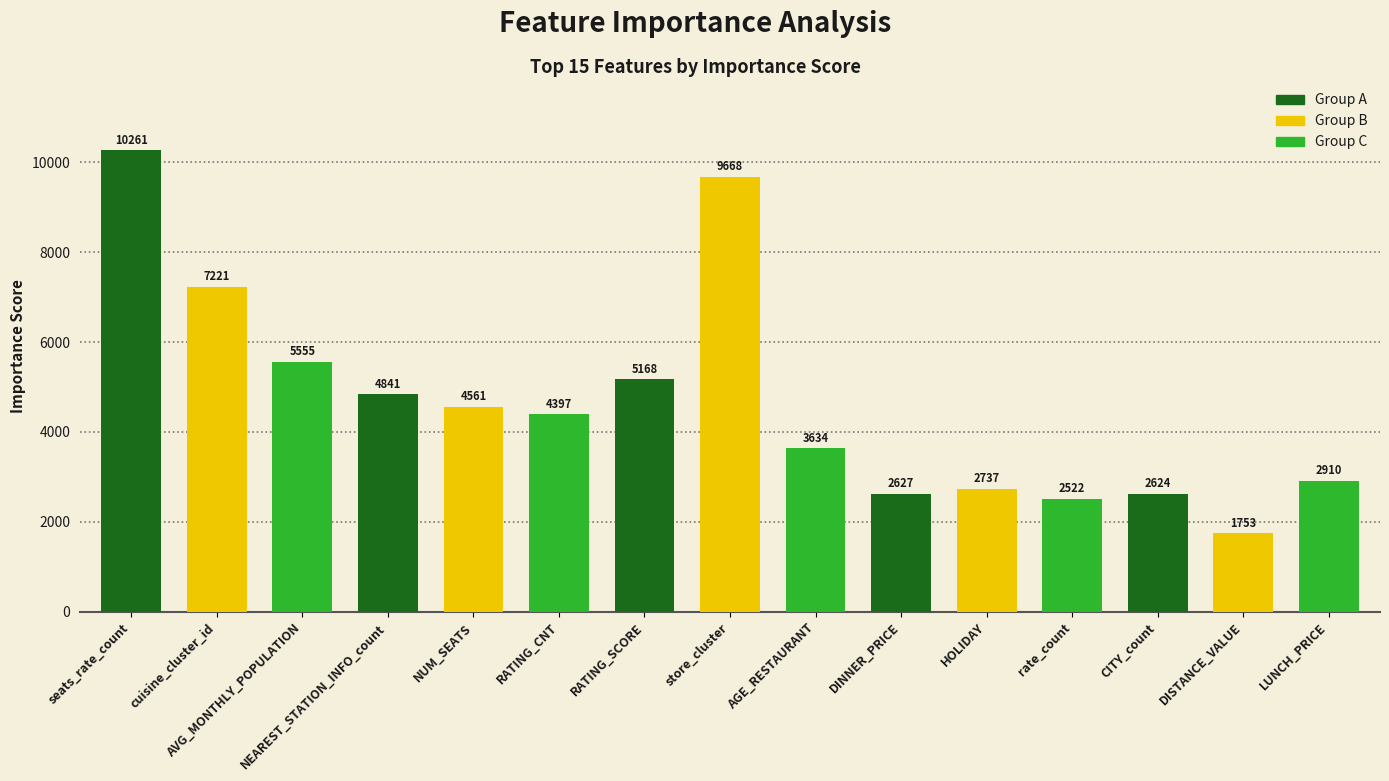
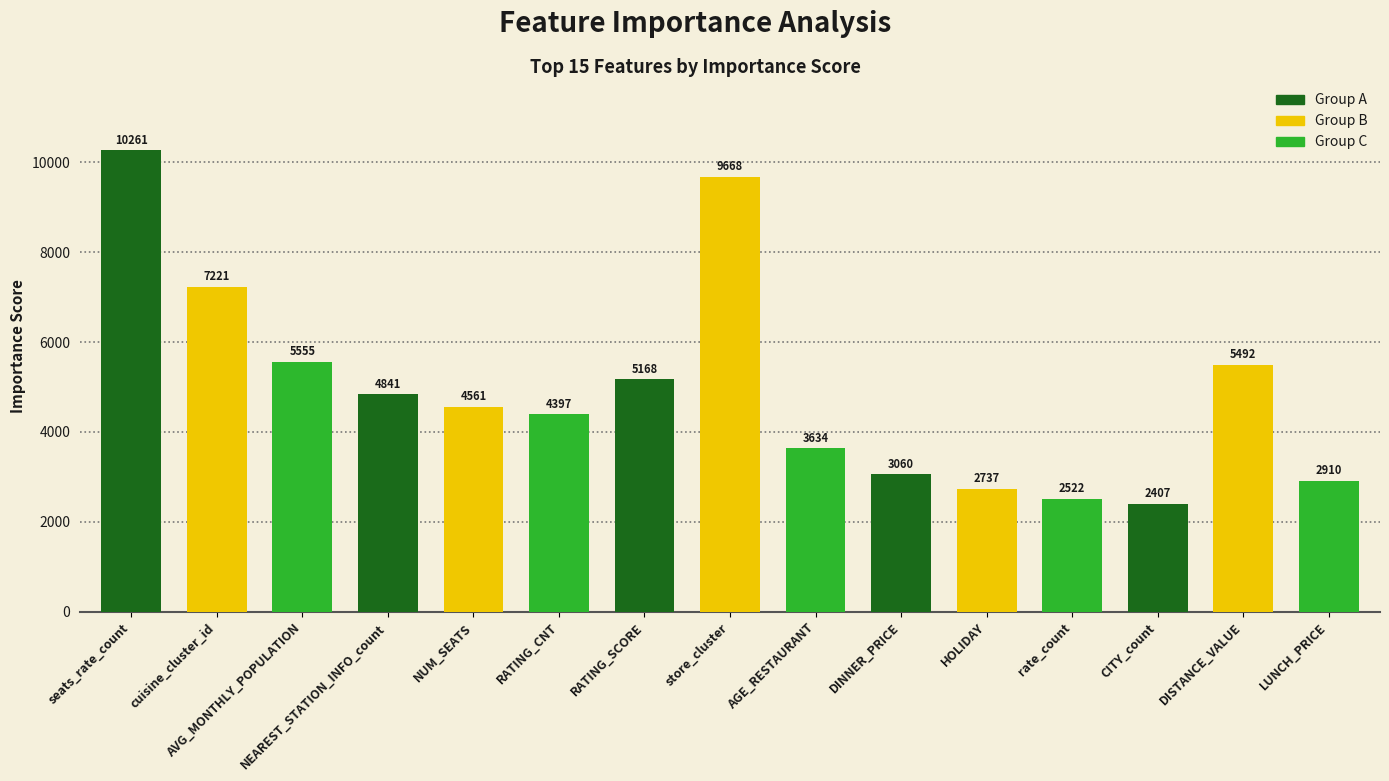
  {
    "seats_rate_count": 10261,
    "cuisine_cluster_id": 7221,
    "AVG_MONTHLY_POPULATION": 5555,
    "NEAREST_STATION_INFO_count": 4841,
    "NUM_SEATS": 4561,
    "RATING_CNT": 4397,
    "RATING_SCORE": 5168,
    "store_cluster": 9668,
    "AGE_RESTAURANT": 3634,
-   "DINNER_PRICE": 2627,
+   "DINNER_PRICE": 3060,
    "HOLIDAY": 2737,
    "rate_count": 2522,
-   "CITY_count": 2624,
-   "DISTANCE_VALUE": 1753,
+   "CITY_count": 2407,
+   "DISTANCE_VALUE": 5492,
    "LUNCH_PRICE": 2910
  }
